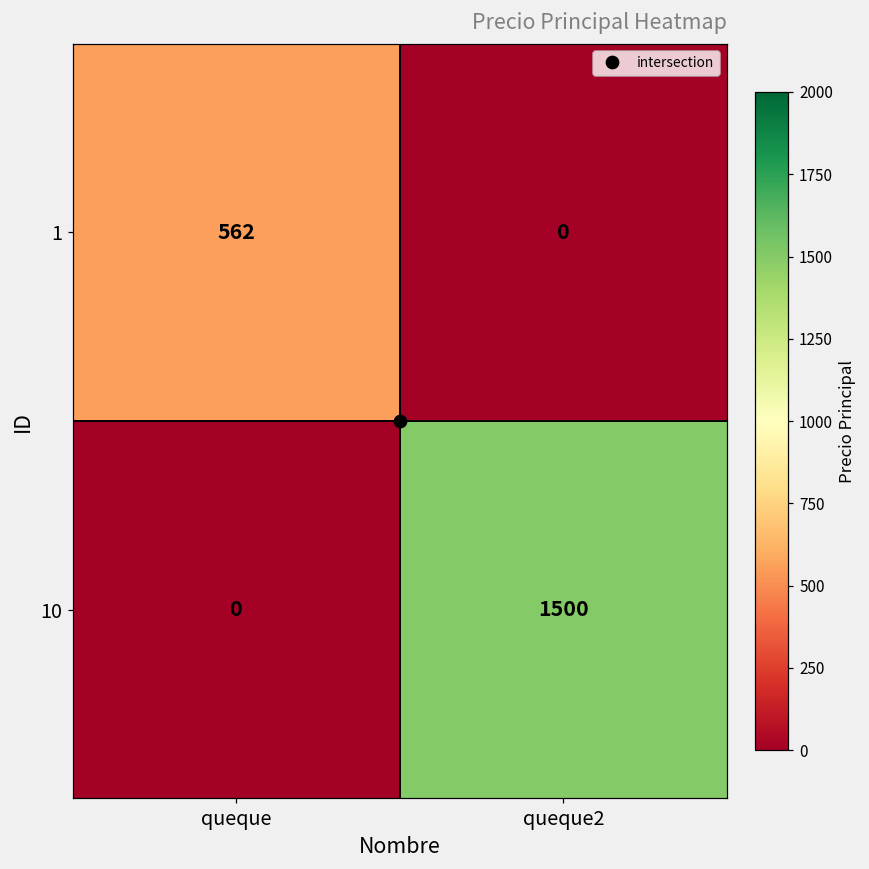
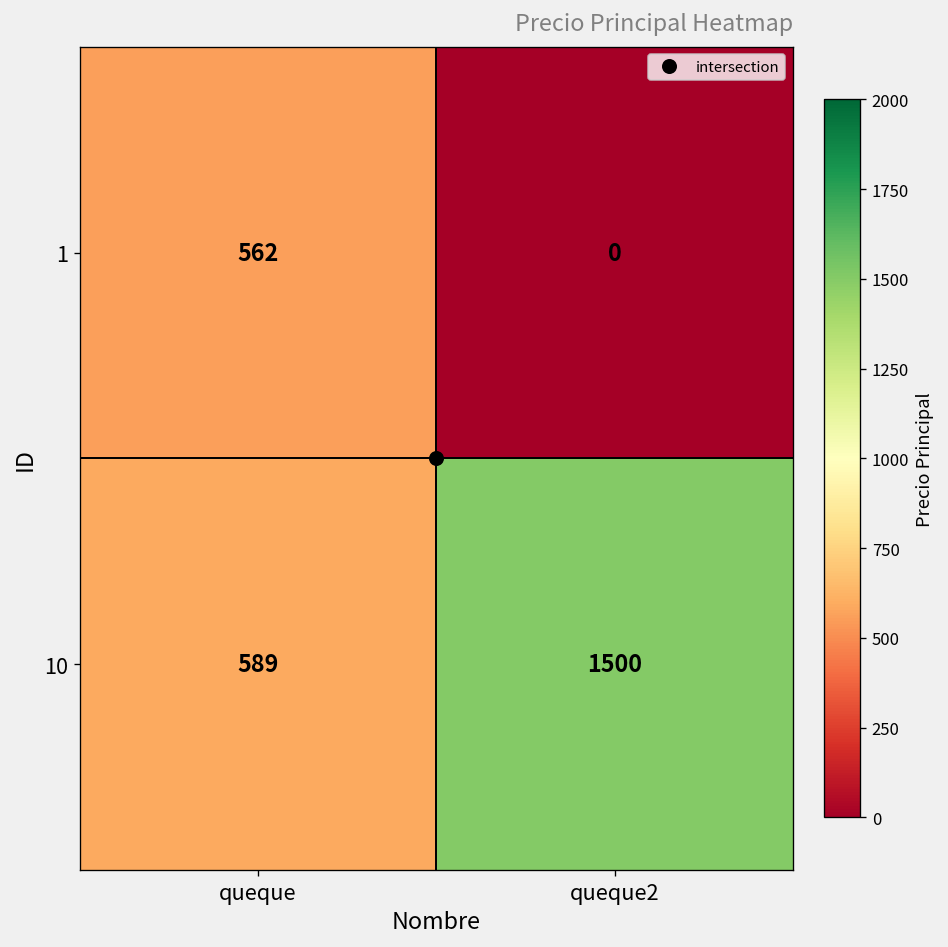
  {
    "1": {
      "queque": 562,
      "queque2": 0
    },
    "10": {
-     "queque": 0,
+     "queque": 589,
      "queque2": 1500
    }
  }
